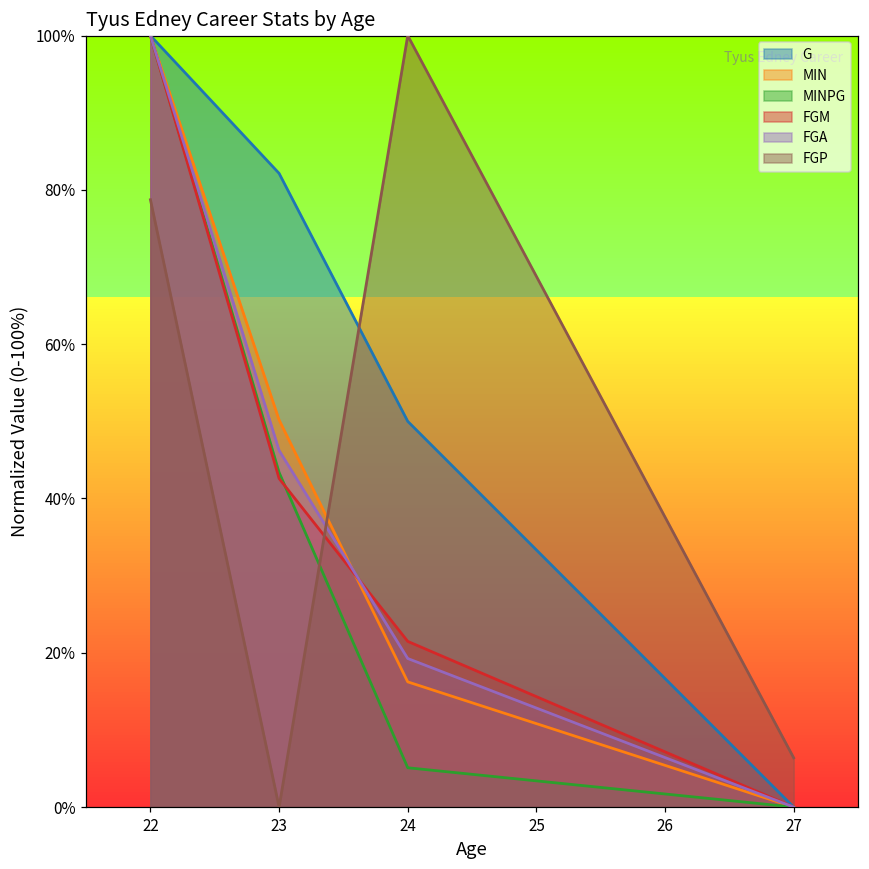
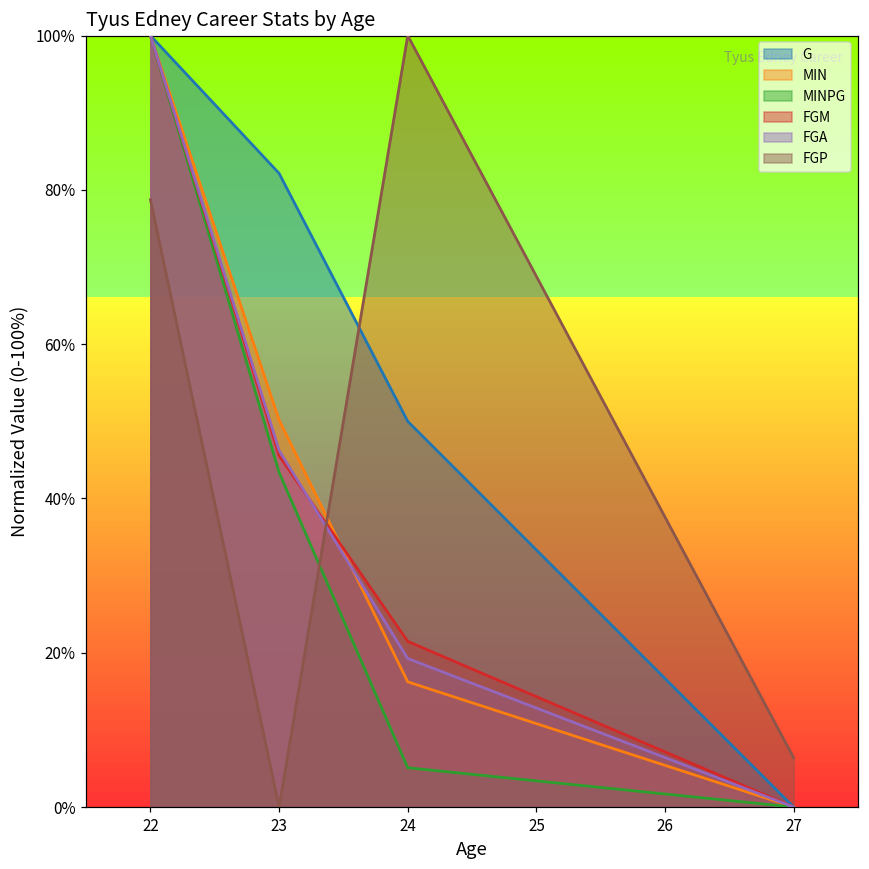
  {
    "G": {
      "23": "82%",
      "24": "50%"
    },
    "MIN": {
      "23": "50%",
      "24": "16%"
    },
    "MINPG": {
      "23": "43%",
      "24": "5%"
    },
    "FGM": {
-     "23": "43%",
+     "23": "46%",
      "24": "21%"
    },
    "FGA": {
      "23": "46%",
      "24": "19%"
    },
    "FGP": {
      "22": "79%",
      "23": "0%",
      "24": "100%",
      "27": "6%"
    }
  }
